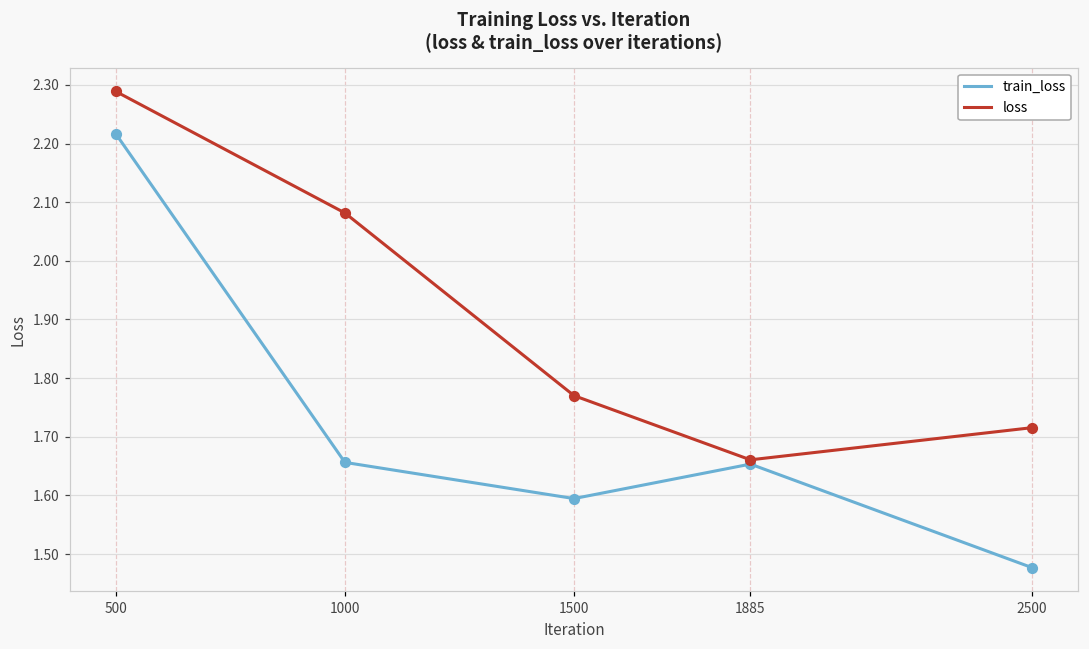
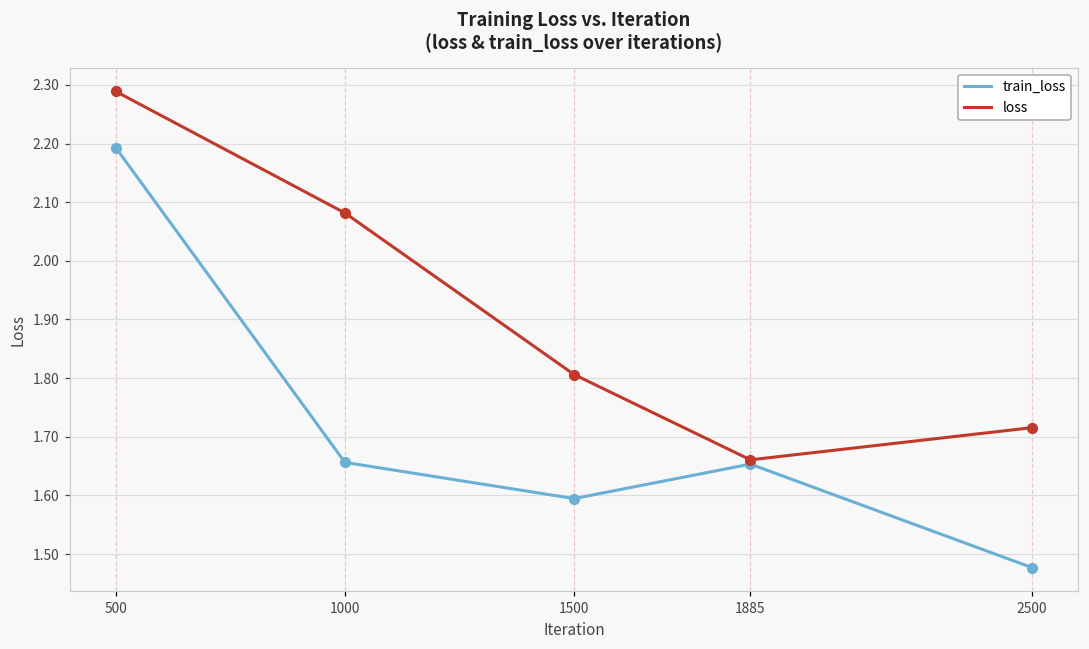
  {
    "train_loss": {
-     "500": 2.22,
+     "500": 2.19,
      "1000": 1.66,
      "1500": 1.59,
      "1885": 1.65,
      "2500": 1.48
    },
    "loss": {
      "500": 2.29,
      "1000": 2.08,
-     "1500": 1.77,
+     "1500": 1.81,
      "1885": 1.66,
      "2500": 1.72
    }
  }
